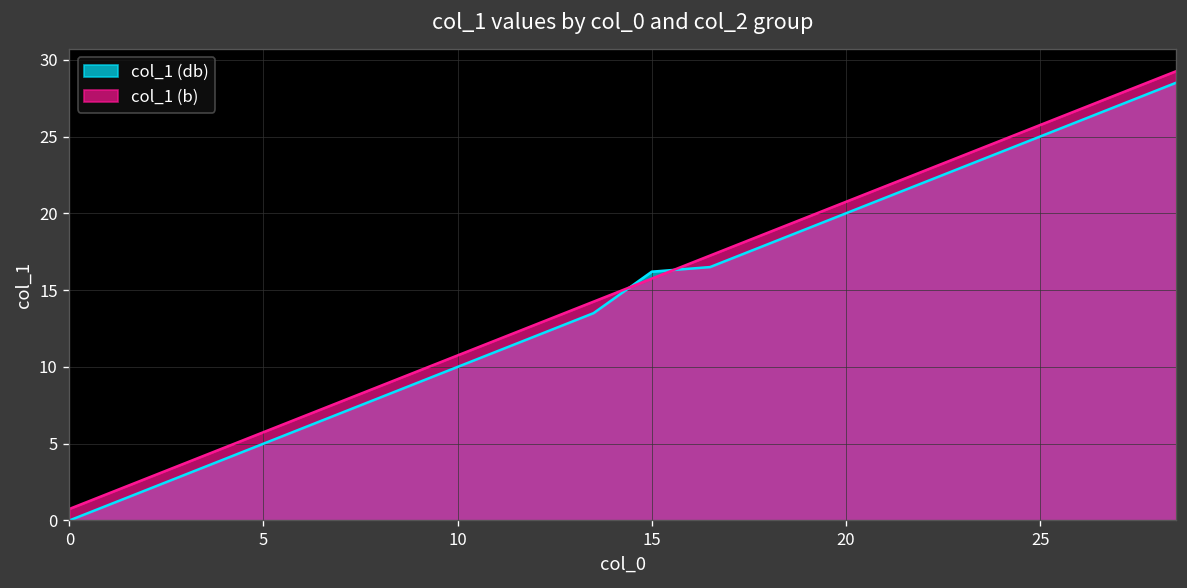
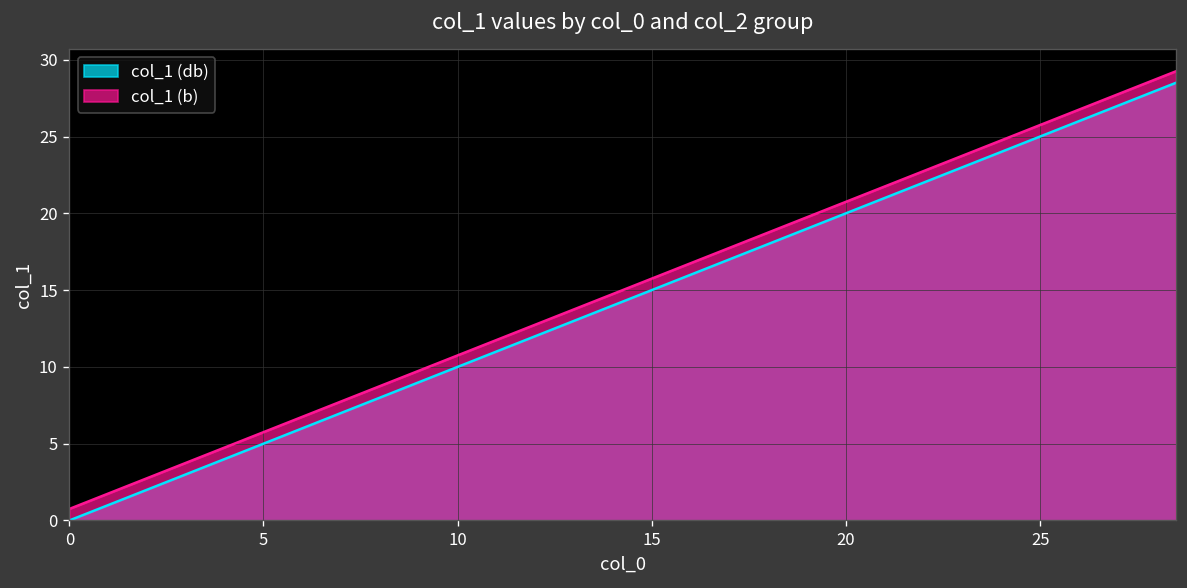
  {
    "col_1 (db)": {
      "0": 0.0,
-     "15": 16.2
+     "15": 15.0
    },
    "col_1 (b)": {
      "0": 0.8,
      "15": 15.8
    }
  }
